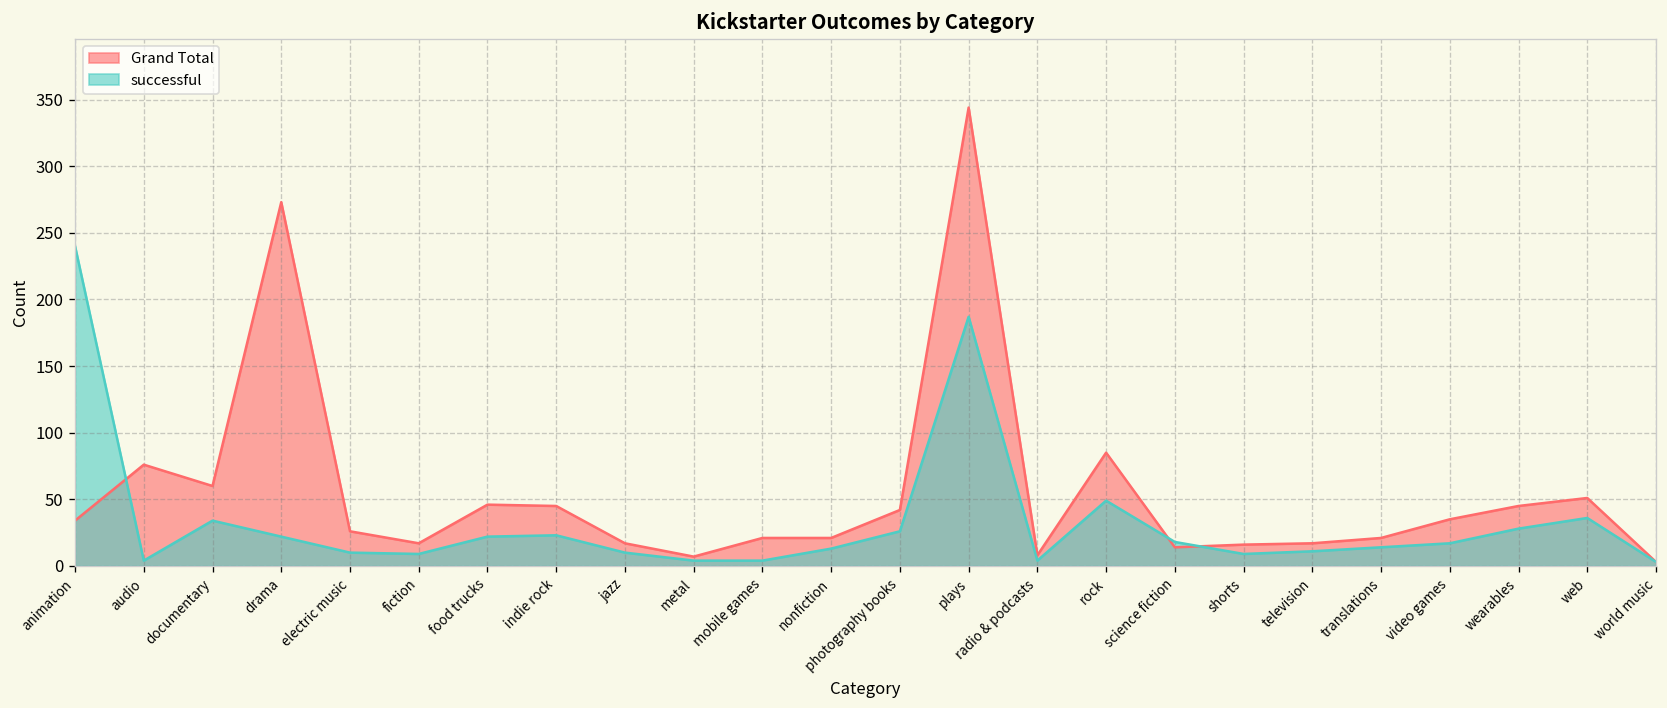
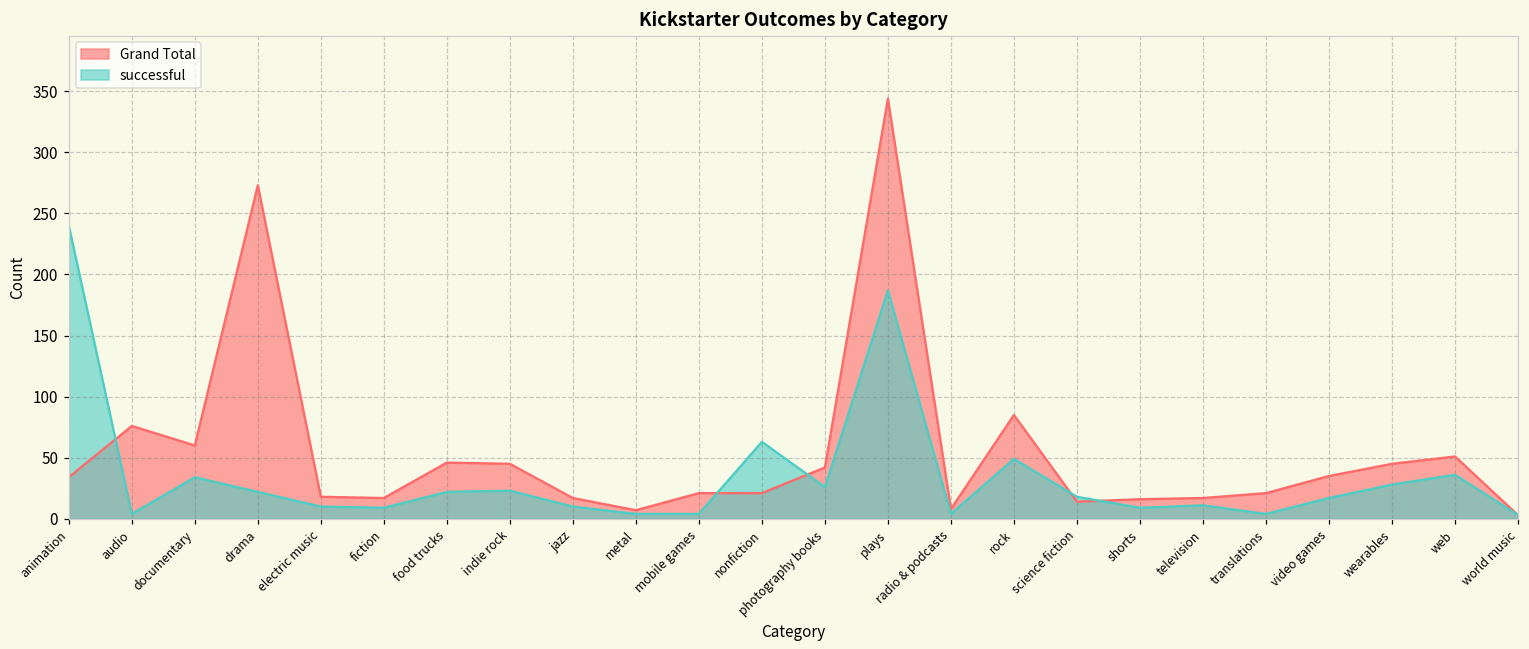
  {
    "Grand Total": {
      "animation": 34,
      "audio": 76,
      "documentary": 60,
      "drama": 273,
-     "electric music": 26,
+     "electric music": 18,
      "fiction": 17,
      "food trucks": 46,
      "indie rock": 45,
      "jazz": 17,
      "metal": 7,
      "mobile games": 21,
      "nonfiction": 21,
      "photography books": 42,
      "plays": 344,
      "radio & podcasts": 8,
      "rock": 85,
      "science fiction": 14,
      "shorts": 16,
      "television": 17,
      "translations": 21,
      "video games": 35,
      "wearables": 45,
      "web": 51
    },
    "successful": {
      "animation": 240,
      "audio": 4,
      "documentary": 34,
      "drama": 22,
      "electric music": 10,
      "fiction": 9,
      "food trucks": 22,
      "indie rock": 23,
      "jazz": 10,
      "metal": 4,
      "mobile games": 4,
-     "nonfiction": 13,
+     "nonfiction": 63,
      "photography books": 26,
      "plays": 187,
      "radio & podcasts": 4,
      "rock": 49,
      "science fiction": 18,
      "shorts": 9,
      "television": 11,
-     "translations": 14,
+     "translations": 4,
      "video games": 17,
      "wearables": 28,
      "web": 36
    }
  }
